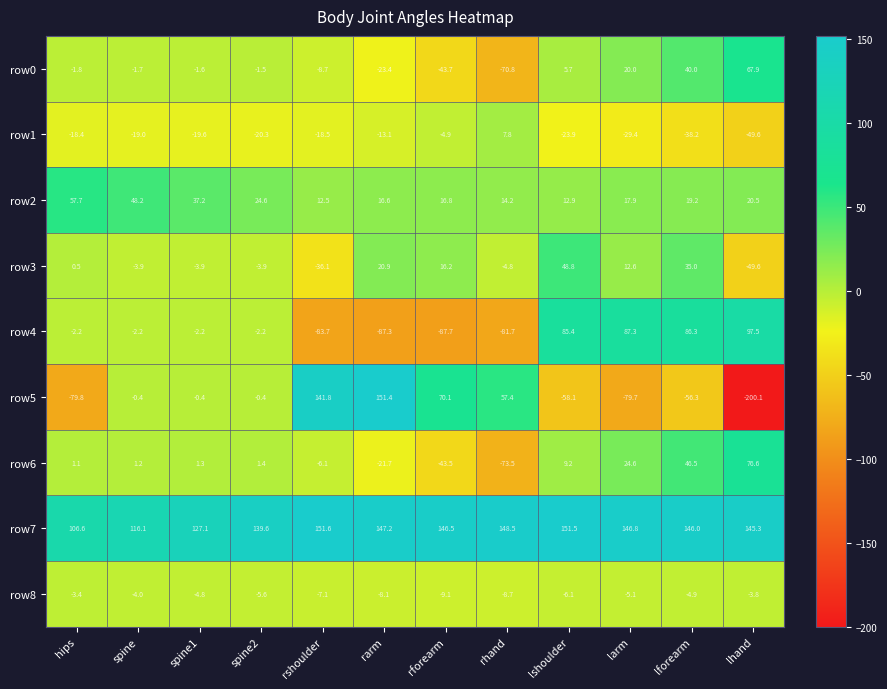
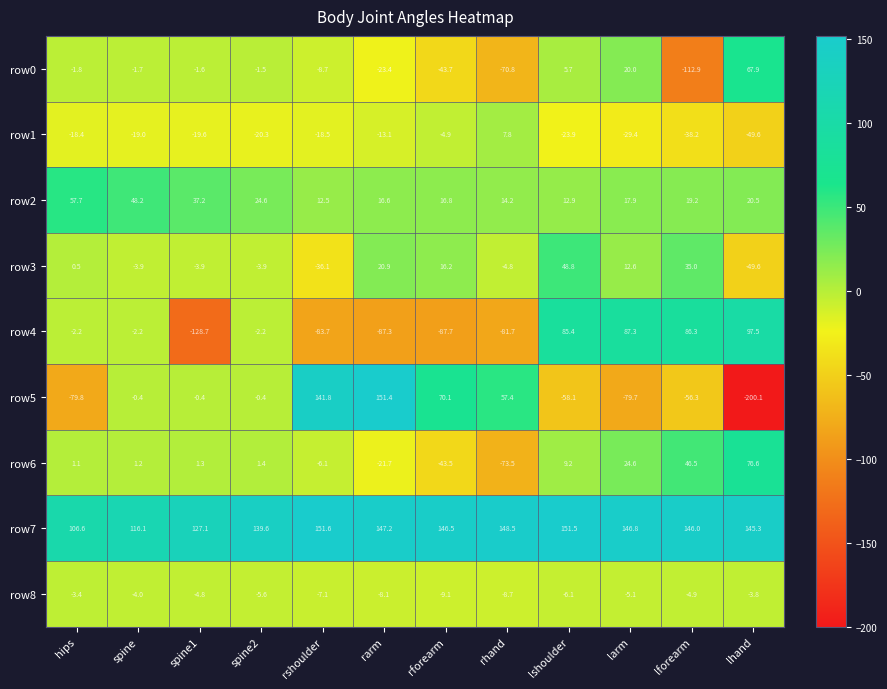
  {
    "row0": {
      "hips": -1.8,
      "spine": -1.7,
      "spine1": -1.6,
      "spine2": -1.5,
      "rshoulder": -8.7,
      "rarm": -23.4,
      "rforearm": -43.7,
      "rhand": -70.8,
      "lshoulder": 5.7,
      "larm": 20.0,
-     "lforearm": 40.0,
+     "lforearm": -112.9,
      "lhand": 67.9
    },
    "row1": {
      "hips": -18.4,
      "spine": -19.0,
      "spine1": -19.6,
      "spine2": -20.3,
      "rshoulder": -18.5,
      "rarm": -13.1,
      "rforearm": -4.9,
      "rhand": 7.8,
      "lshoulder": -23.9,
      "larm": -29.4,
      "lforearm": -38.2,
      "lhand": -49.6
    },
    "row2": {
      "hips": 57.7,
      "spine": 48.2,
      "spine1": 37.2,
      "spine2": 24.6,
      "rshoulder": 12.5,
      "rarm": 16.6,
      "rforearm": 16.8,
      "rhand": 14.2,
      "lshoulder": 12.9,
      "larm": 17.9,
      "lforearm": 19.2,
      "lhand": 20.5
    },
    "row3": {
      "hips": 0.5,
      "spine": -3.9,
      "spine1": -3.9,
      "spine2": -3.9,
      "rshoulder": -36.1,
      "rarm": 20.9,
      "rforearm": 16.2,
      "rhand": -4.8,
      "lshoulder": 48.8,
      "larm": 12.6,
      "lforearm": 35.0,
      "lhand": -49.6
    },
    "row4": {
      "hips": -2.2,
      "spine": -2.2,
-     "spine1": -2.2,
+     "spine1": -128.7,
      "spine2": -2.2,
      "rshoulder": -83.7,
      "rarm": -87.3,
      "rforearm": -87.7,
      "rhand": -81.7,
      "lshoulder": 85.4,
      "larm": 87.3,
      "lforearm": 86.3,
      "lhand": 97.5
    },
    "row5": {
      "hips": -79.8,
      "spine": -0.4,
      "spine1": -0.4,
      "spine2": -0.4,
      "rshoulder": 141.8,
      "rarm": 151.4,
      "rforearm": 70.1,
      "rhand": 57.4,
      "lshoulder": -58.1,
      "larm": -79.7,
      "lforearm": -56.3,
      "lhand": -200.1
    },
    "row6": {
      "hips": 1.1,
      "spine": 1.2,
      "spine1": 1.3,
      "spine2": 1.4,
      "rshoulder": -6.1,
      "rarm": -21.7,
      "rforearm": -43.5,
      "rhand": -73.5,
      "lshoulder": 9.2,
      "larm": 24.6,
      "lforearm": 46.5,
      "lhand": 76.6
    },
    "row7": {
      "hips": 106.6,
      "spine": 116.1,
      "spine1": 127.1,
      "spine2": 139.6,
      "rshoulder": 151.6,
      "rarm": 147.2,
      "rforearm": 146.5,
      "rhand": 148.5,
      "lshoulder": 151.5,
      "larm": 146.8,
      "lforearm": 146.0,
      "lhand": 145.3
    },
    "row8": {
      "hips": -3.4,
      "spine": -4.0,
      "spine1": -4.8,
      "spine2": -5.6,
      "rshoulder": -7.1,
      "rarm": -8.1,
      "rforearm": -9.1,
      "rhand": -8.7,
      "lshoulder": -6.1,
      "larm": -5.1,
      "lforearm": -4.9,
      "lhand": -3.8
    }
  }
